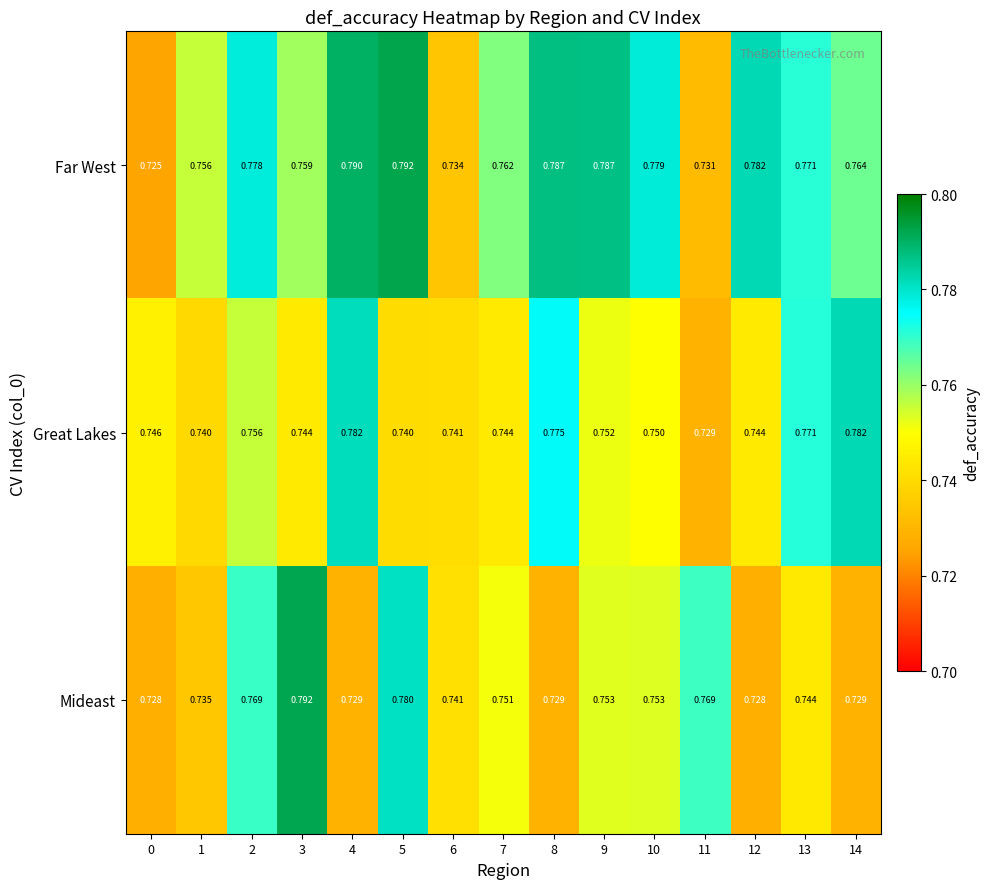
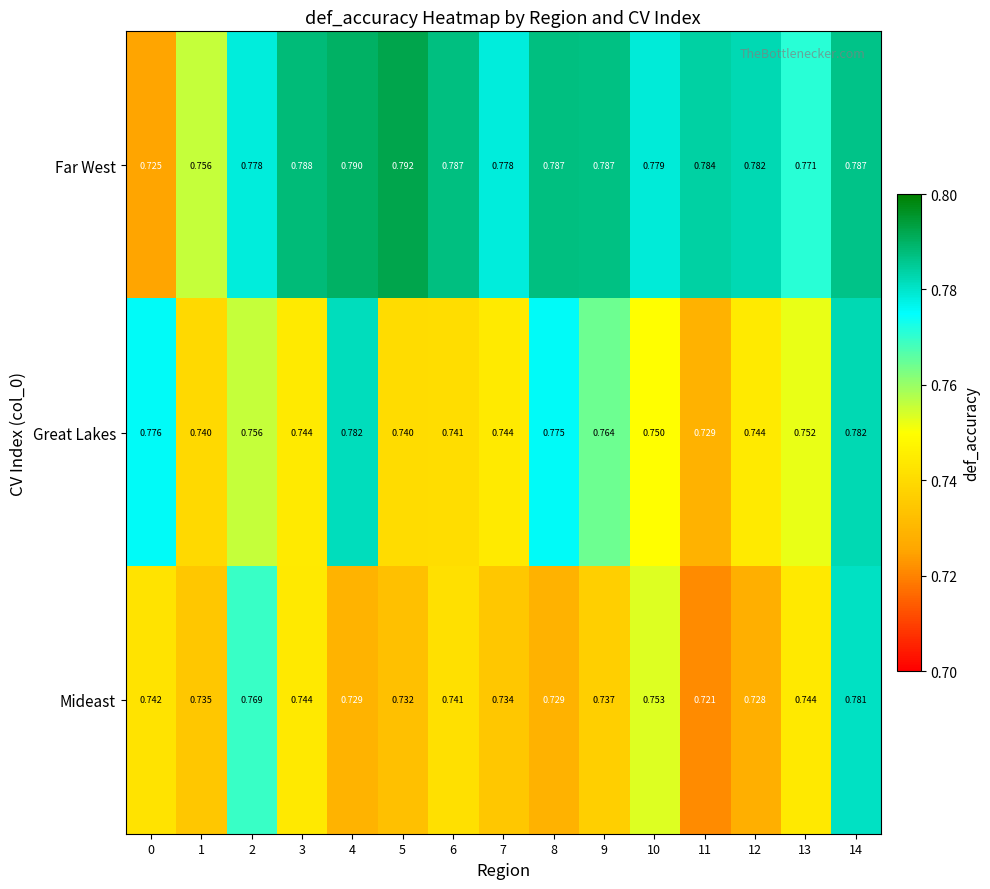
  {
    "Far West": {
      "0": 0.725,
      "1": 0.756,
      "2": 0.778,
-     "3": 0.759,
+     "3": 0.788,
      "4": 0.790,
      "5": 0.792,
-     "6": 0.734,
-     "7": 0.762,
+     "6": 0.787,
+     "7": 0.778,
      "8": 0.787,
      "9": 0.787,
      "10": 0.779,
-     "11": 0.731,
+     "11": 0.784,
      "12": 0.782,
-     "14": 0.764
+     "14": 0.787
    },
    "Great Lakes": {
-     "0": 0.746,
+     "0": 0.776,
      "1": 0.740,
      "2": 0.756,
      "3": 0.744,
      "4": 0.782,
      "5": 0.740,
      "6": 0.741,
      "7": 0.744,
      "8": 0.775,
-     "9": 0.752,
+     "9": 0.764,
      "10": 0.750,
      "11": 0.729,
      "12": 0.744,
-     "13": 0.771,
+     "13": 0.752,
      "14": 0.782
    },
    "Mideast": {
-     "0": 0.728,
+     "0": 0.742,
      "1": 0.735,
      "2": 0.769,
-     "3": 0.792,
+     "3": 0.744,
      "4": 0.729,
-     "5": 0.780,
+     "5": 0.732,
      "6": 0.741,
-     "7": 0.751,
+     "7": 0.734,
      "8": 0.729,
-     "9": 0.753,
+     "9": 0.737,
      "10": 0.753,
-     "11": 0.769,
+     "11": 0.721,
      "12": 0.728,
      "13": 0.744,
-     "14": 0.729
+     "14": 0.781
    }
  }
